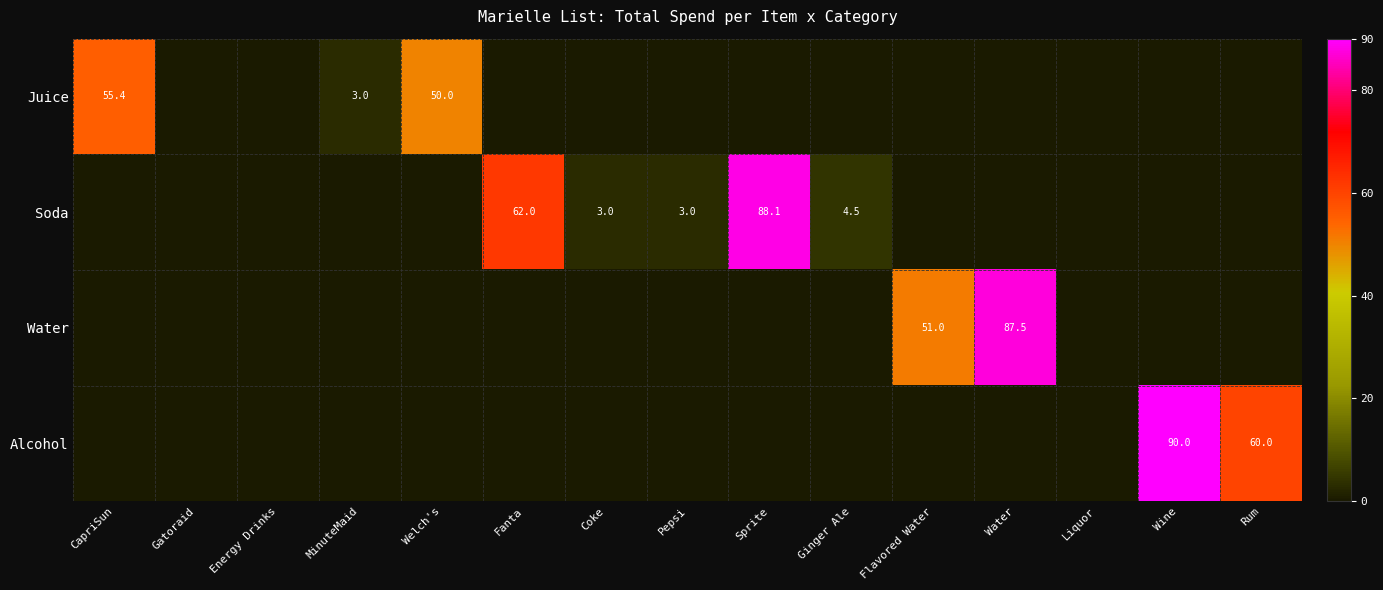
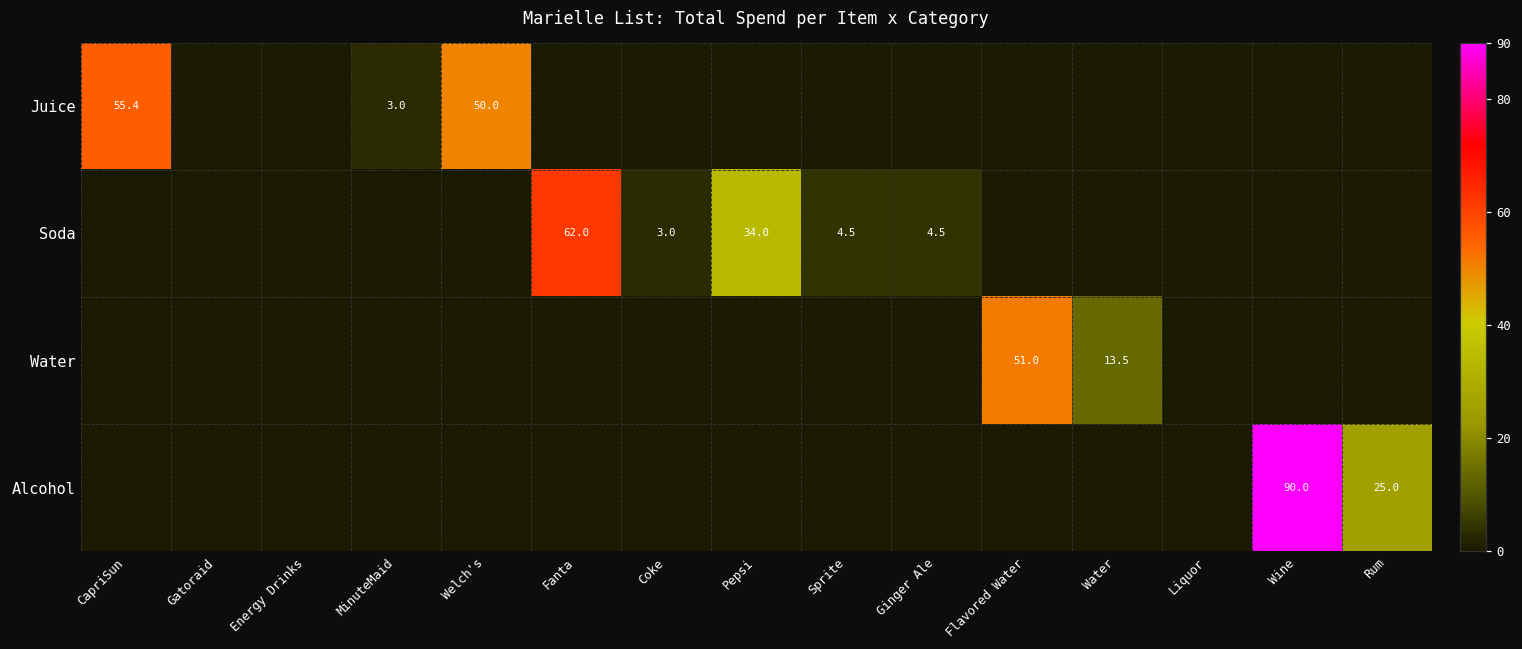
  {
    "Juice": {
      "CapriSun": 55.4,
      "MinuteMaid": 3.0,
      "Welch's": 50.0
    },
    "Soda": {
      "Fanta": 62.0,
      "Coke": 3.0,
-     "Pepsi": 3.0,
-     "Sprite": 88.1,
+     "Pepsi": 34.0,
+     "Sprite": 4.5,
      "Ginger Ale": 4.5
    },
    "Water": {
      "Flavored Water": 51.0,
-     "Water": 87.5
+     "Water": 13.5
    },
    "Alcohol": {
      "Wine": 90.0,
-     "Rum": 60.0
+     "Rum": 25.0
    }
  }
